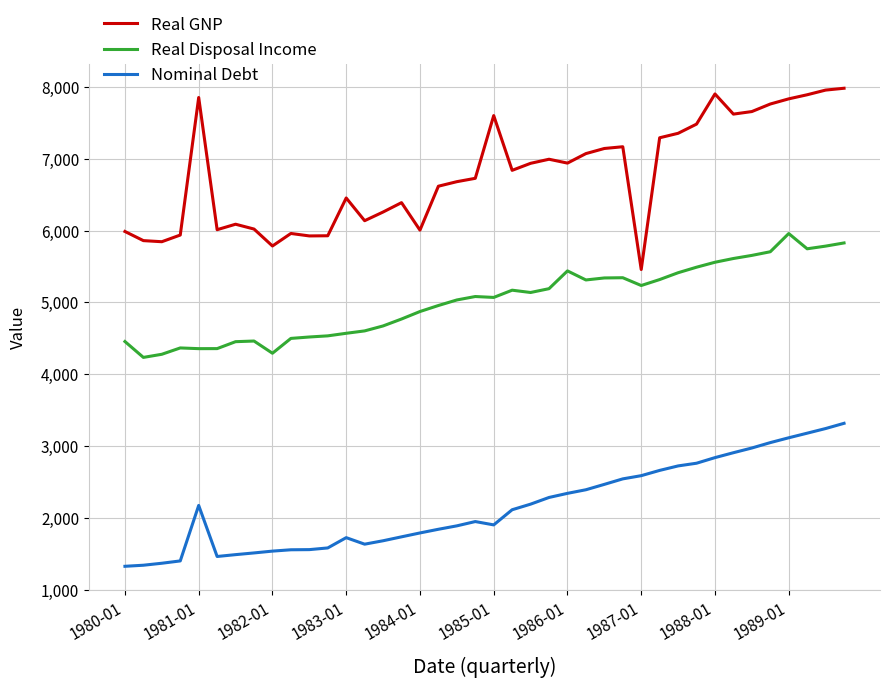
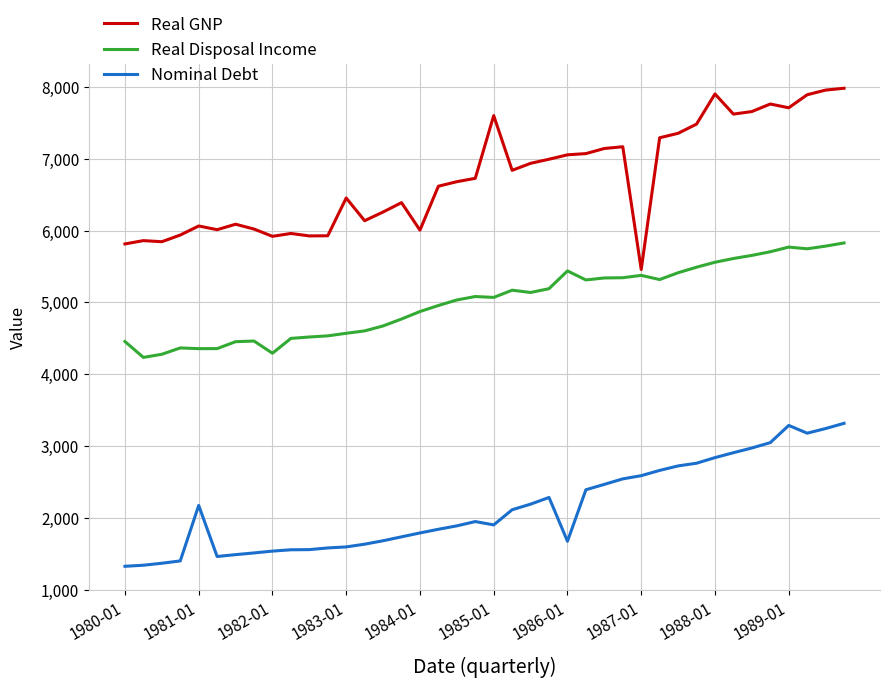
  {
    "Real GNP": {
-     "1980-01": "6,000",
-     "1981-01": "7,900",
-     "1982-01": "5,800",
+     "1980-01": "5,800",
+     "1981-01": "6,100",
+     "1982-01": "5,900",
      "1983-01": "6,500",
      "1984-01": "6,000",
      "1985-01": "7,600",
-     "1986-01": "6,900",
+     "1986-01": "7,100",
      "1987-01": "5,500",
      "1988-01": "7,900",
-     "1989-01": "7,800"
+     "1989-01": "7,700"
    },
    "Real Disposal Income": {
      "1980-01": "4,500",
      "1981-01": "4,400",
      "1982-01": "4,300",
      "1983-01": "4,600",
      "1984-01": "4,900",
      "1985-01": "5,100",
      "1986-01": "5,400",
-     "1987-01": "5,200",
+     "1987-01": "5,400",
      "1988-01": "5,600",
-     "1989-01": "6,000"
+     "1989-01": "5,800"
    },
    "Nominal Debt": {
      "1980-01": "1,300",
      "1981-01": "2,200",
      "1982-01": "1,500",
-     "1983-01": "1,700",
+     "1983-01": "1,600",
      "1984-01": "1,800",
      "1985-01": "1,900",
-     "1986-01": "2,300",
+     "1986-01": "1,700",
      "1987-01": "2,600",
      "1988-01": "2,800",
-     "1989-01": "3,100"
+     "1989-01": "3,300"
    }
  }
